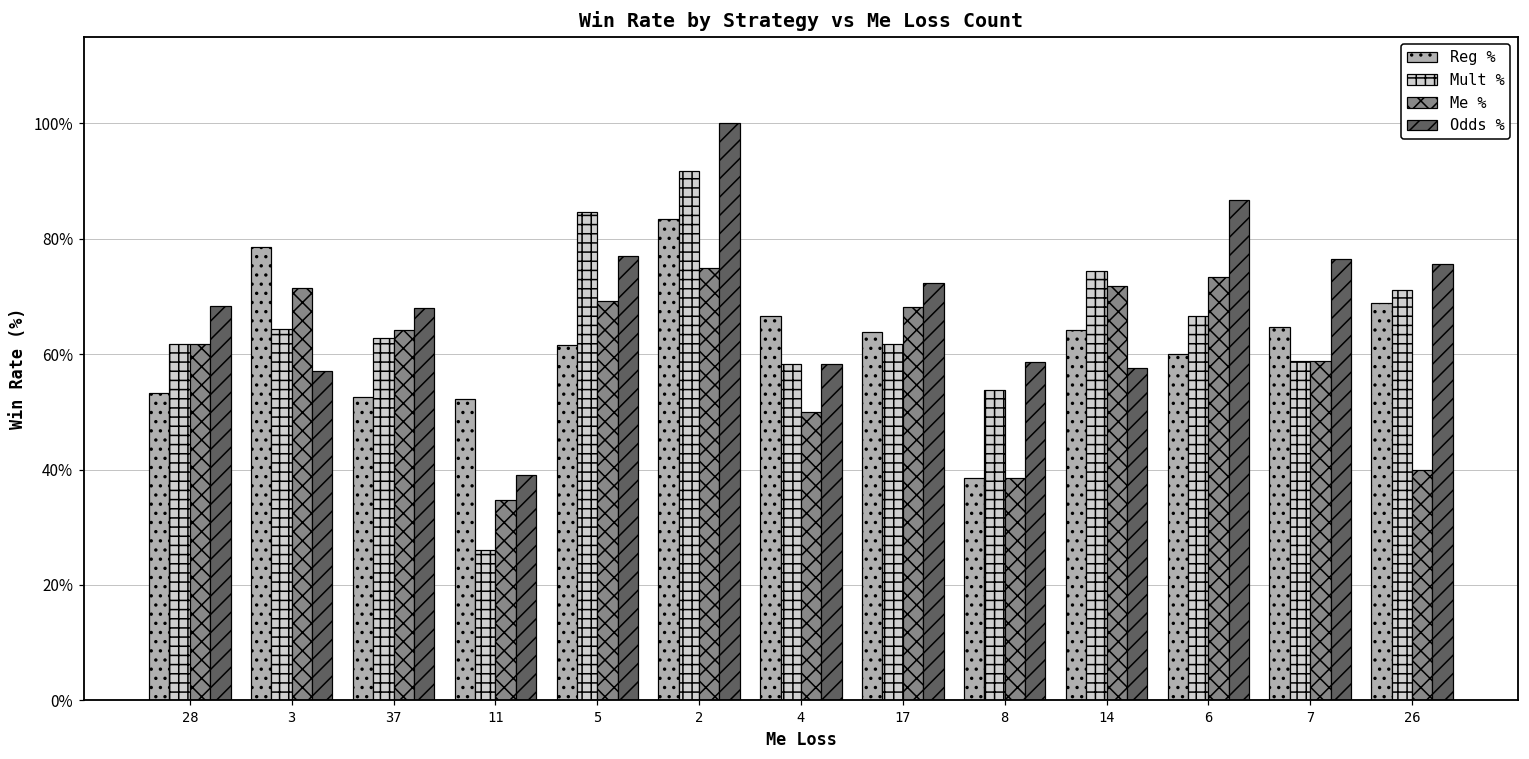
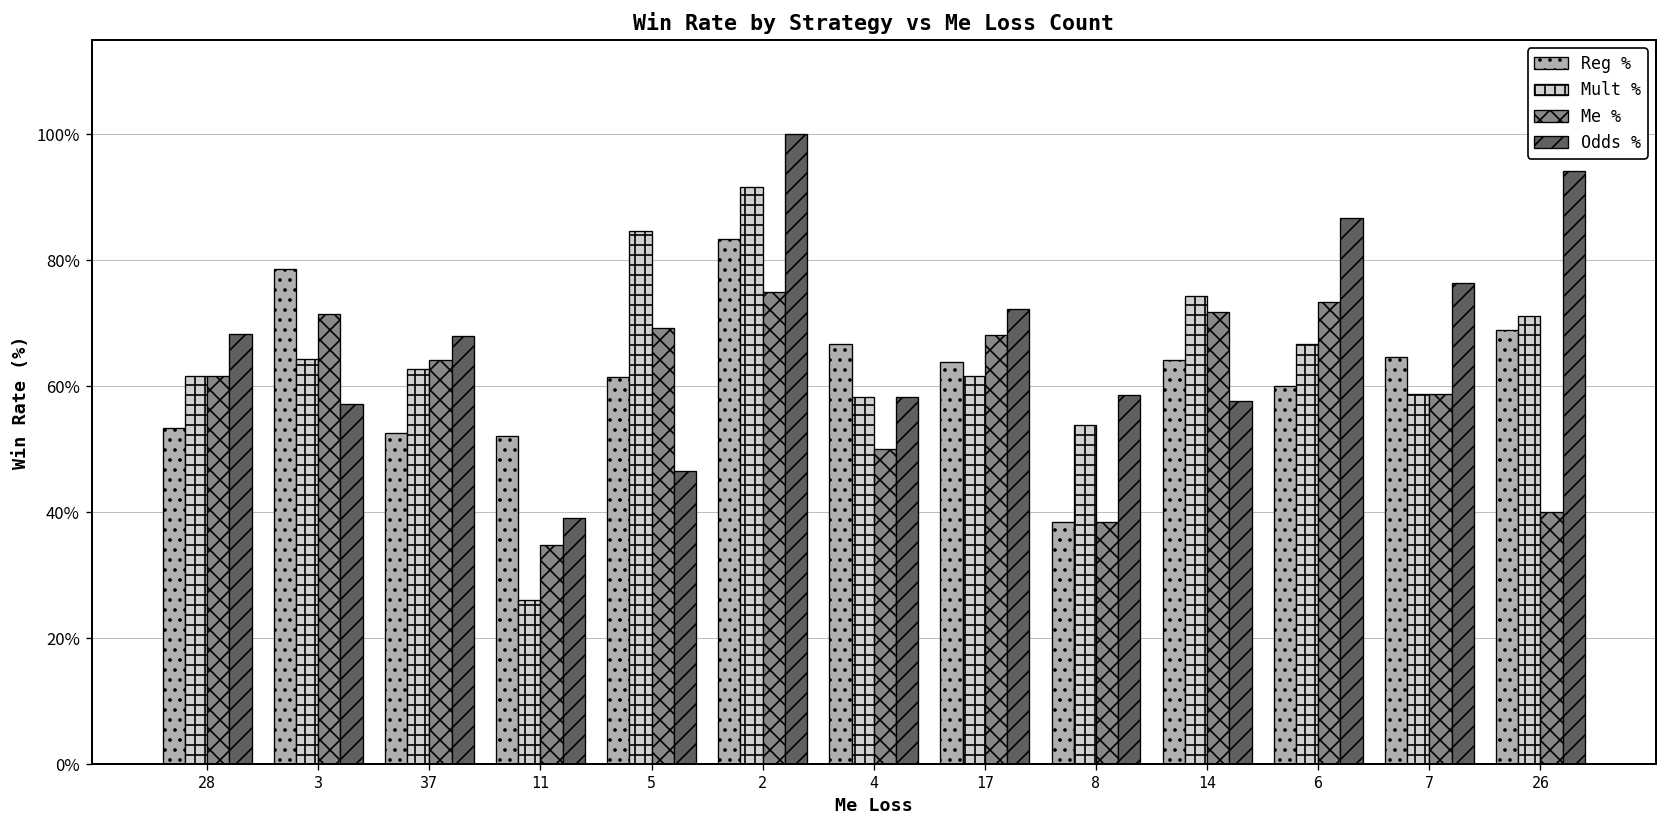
  {
    "Me %": {
      "28": "62%",
      "3": "71%",
      "37": "64%",
      "11": "35%",
      "5": "69%",
      "2": "75%",
      "4": "50%",
      "17": "68%",
      "8": "38%",
      "14": "72%",
      "6": "73%",
      "7": "59%",
      "26": "40%"
    },
    "Odds %": {
      "28": "68%",
      "3": "57%",
      "37": "68%",
      "11": "39%",
-     "5": "77%",
+     "5": "47%",
      "2": "100%",
      "4": "58%",
      "17": "72%",
      "8": "59%",
      "14": "58%",
      "6": "87%",
      "7": "76%",
-     "26": "76%"
+     "26": "94%"
    }
  }
